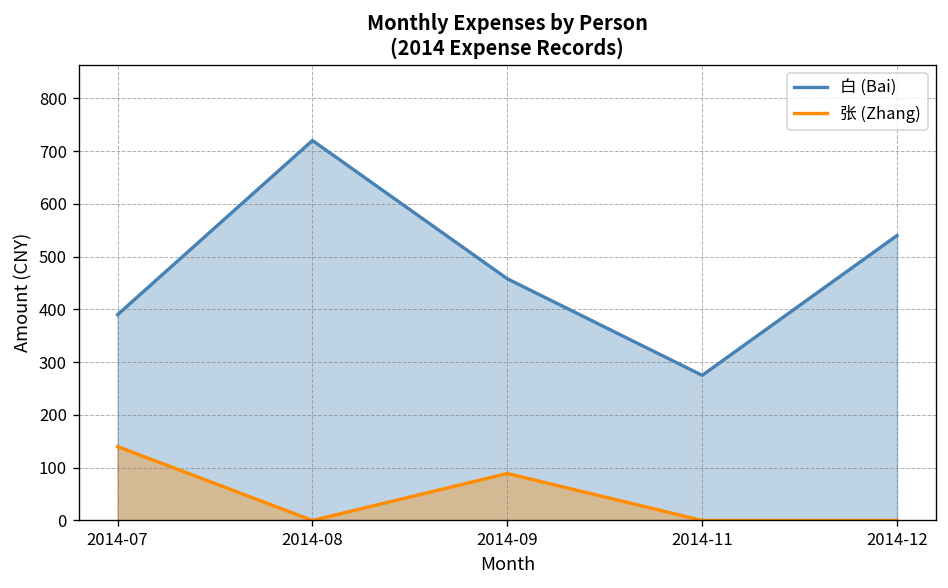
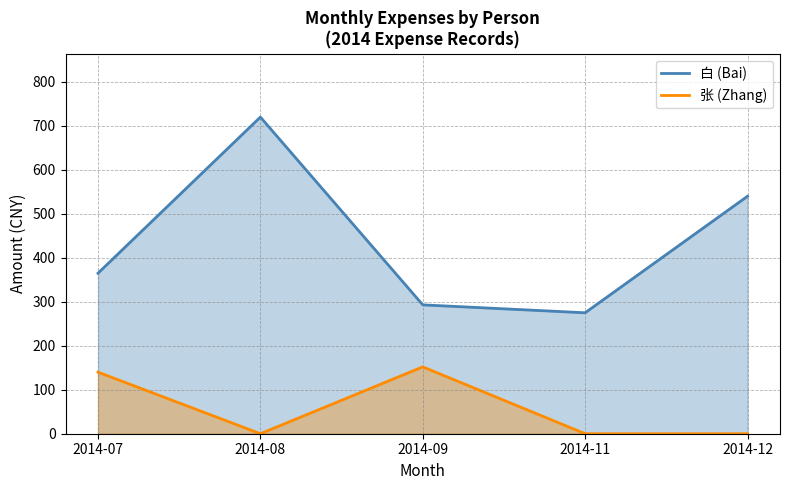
  {
    "白 (Bai)": {
-     "2014-07": 390,
+     "2014-07": 370,
      "2014-08": 720,
-     "2014-09": 460,
+     "2014-09": 290,
      "2014-11": 280,
      "2014-12": 540
    },
    "张 (Zhang)": {
      "2014-07": 140,
      "2014-08": 0,
-     "2014-09": 90,
+     "2014-09": 150,
      "2014-11": 0,
      "2014-12": 0
    }
  }
